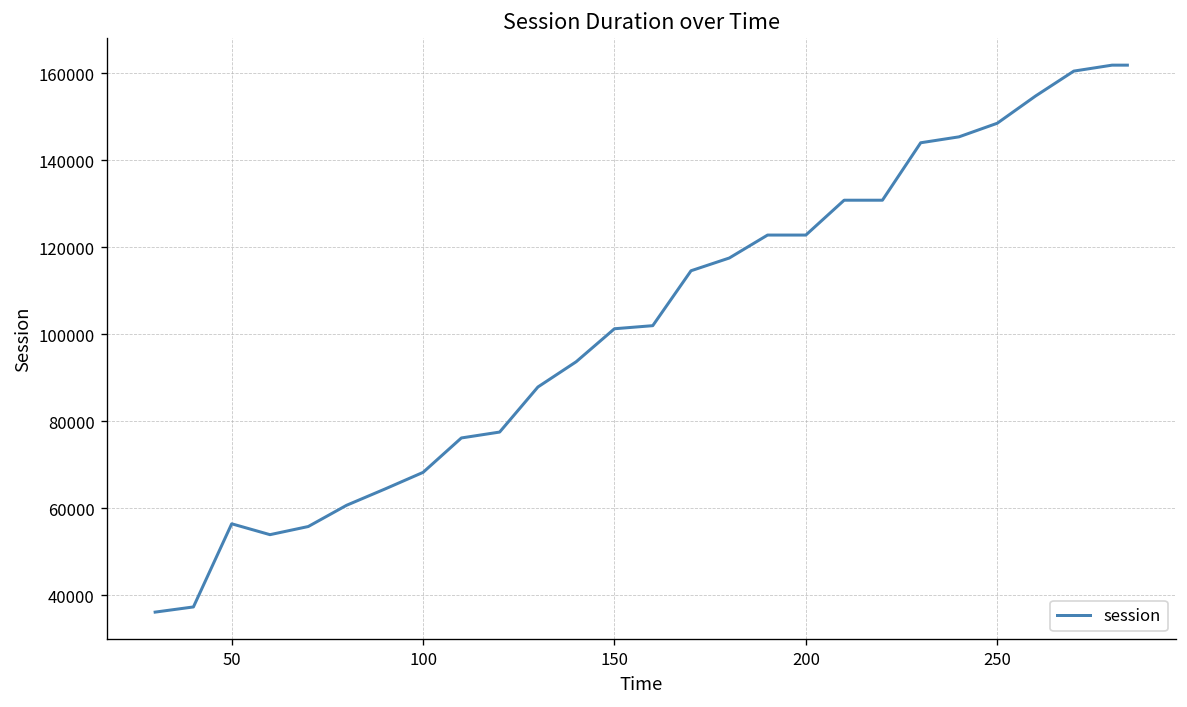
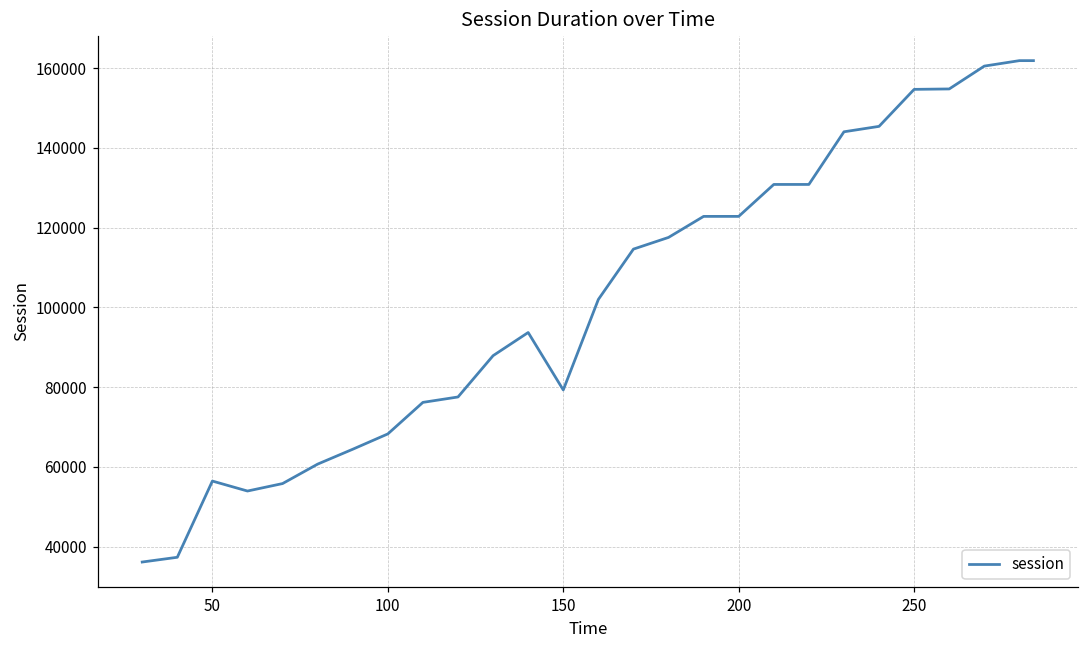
  {
    "50": 56000,
    "100": 68000,
-   "150": 101000,
+   "150": 79000,
    "200": 123000,
-   "250": 149000
+   "250": 155000
  }
